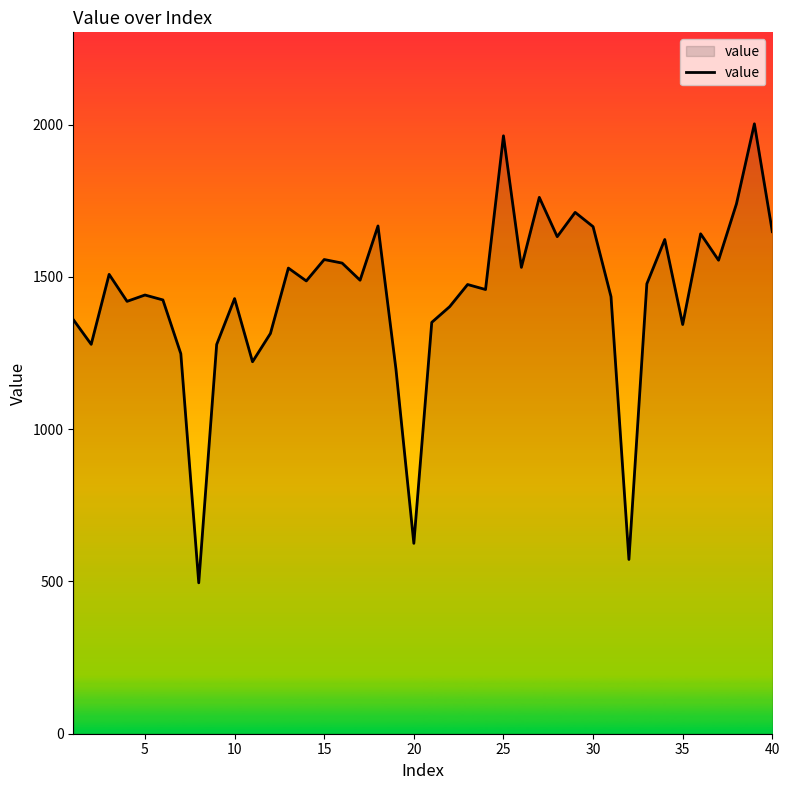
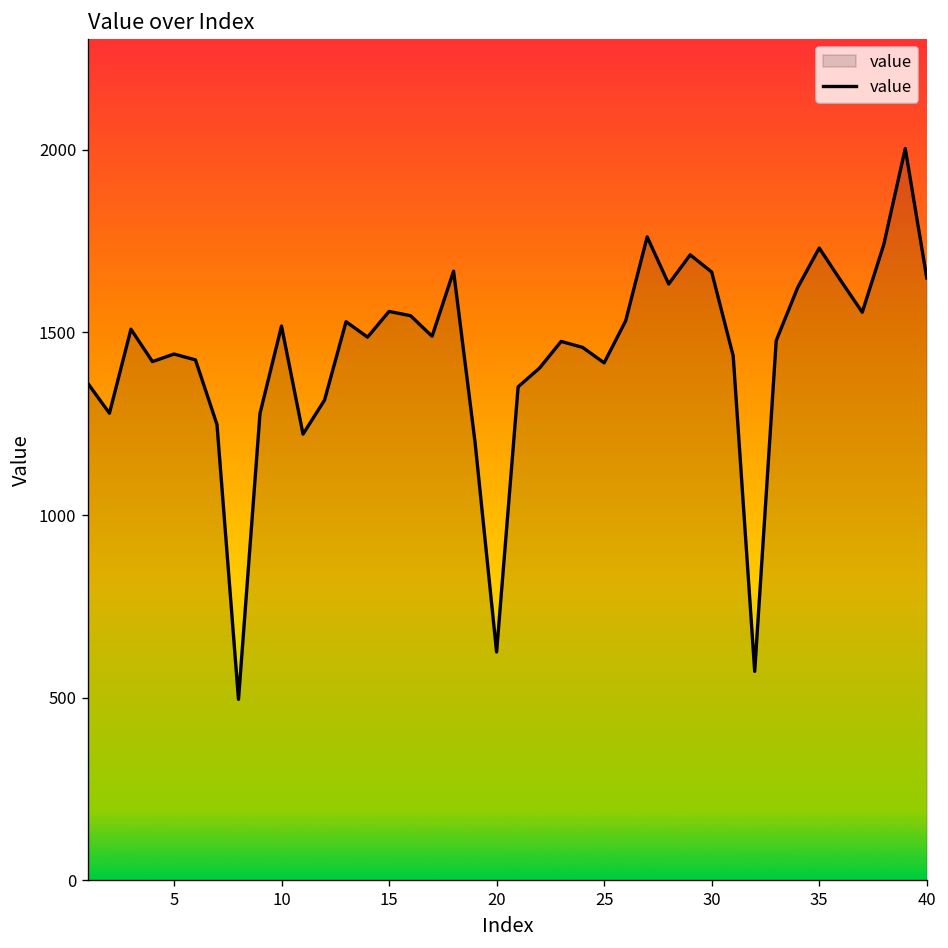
  {
    "5": 1440,
-   "10": 1430,
+   "10": 1520,
    "15": 1560,
    "20": 630,
-   "25": 1960,
+   "25": 1420,
    "30": 1660,
-   "35": 1340,
+   "35": 1730,
    "40": 1650
  }
